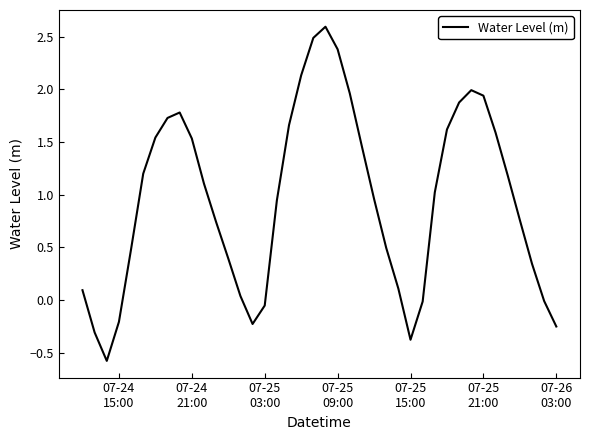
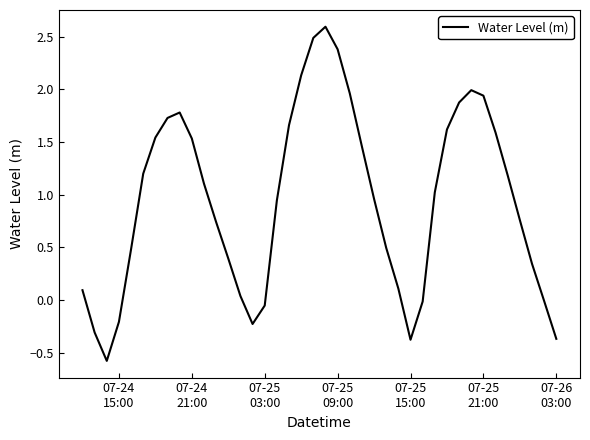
  {
    "07-24 15:00": -0.21,
    "07-24 21:00": 1.53,
    "07-25 03:00": -0.05,
    "07-25 09:00": 2.38,
    "07-25 15:00": -0.38,
    "07-25 21:00": 1.94,
-   "07-26 03:00": -0.25
+   "07-26 03:00": -0.37
  }
